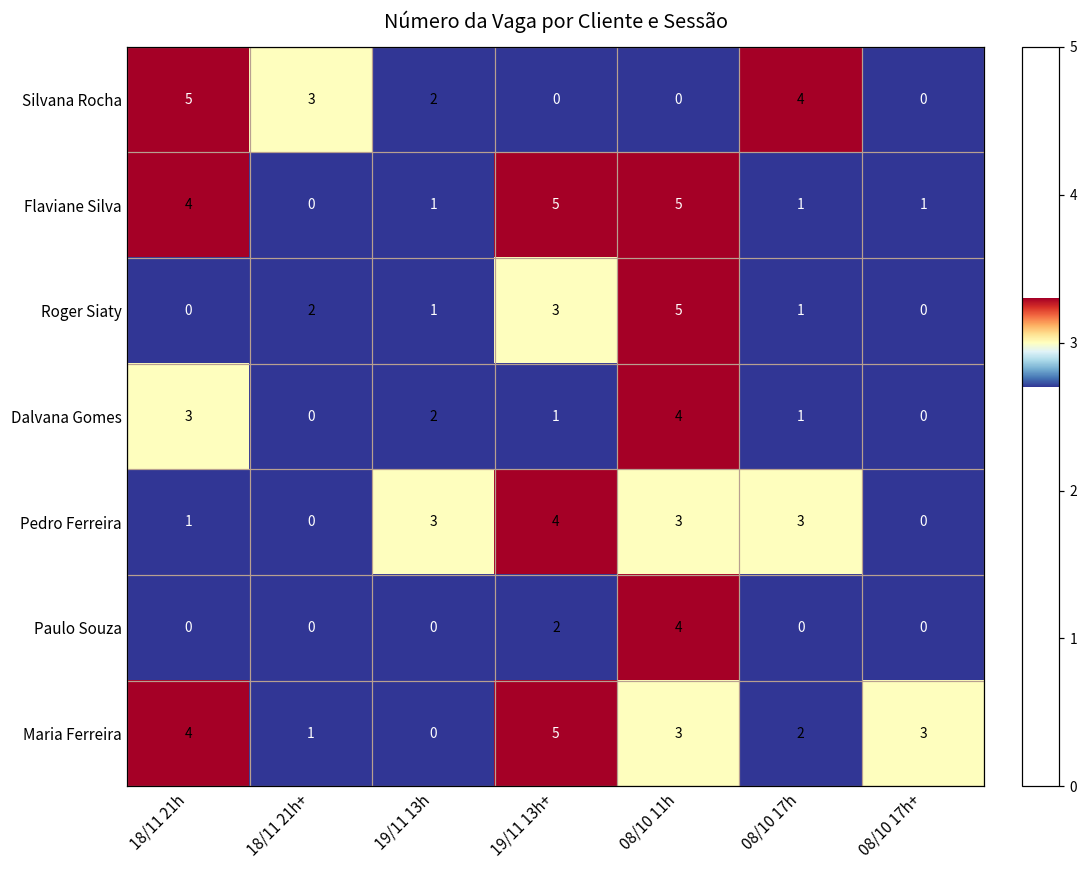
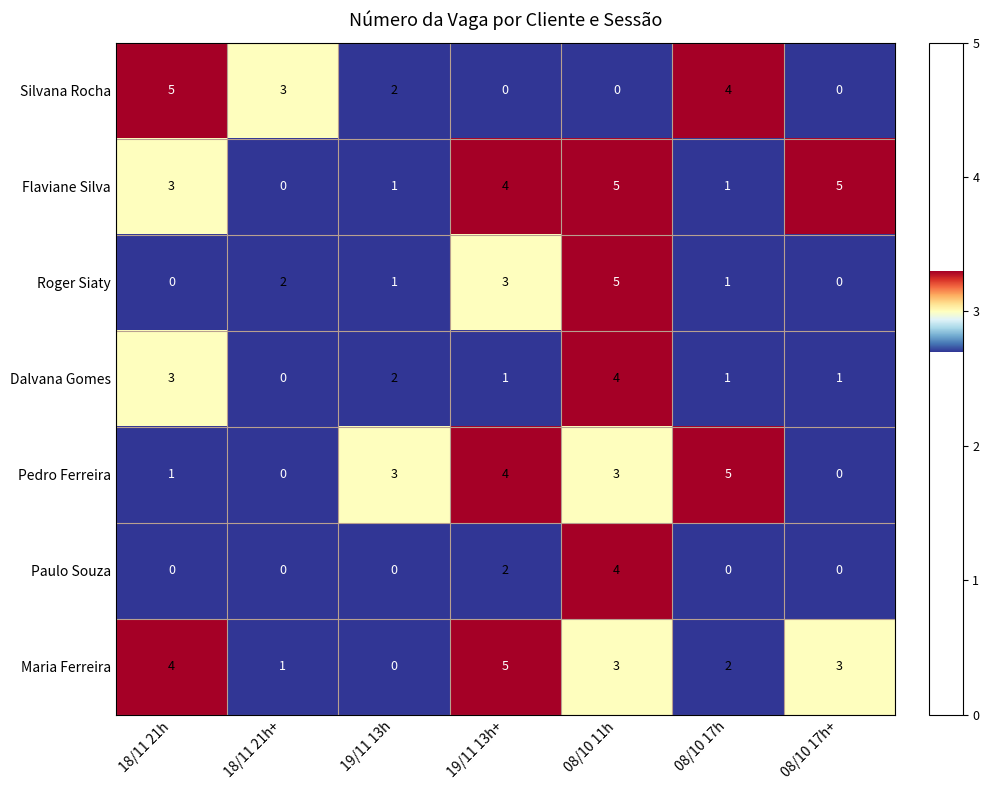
  {
    "Silvana Rocha": {
      "18/11 21h": 5,
      "18/11 21h+": 3,
      "19/11 13h": 2,
      "19/11 13h+": 0,
      "08/10 11h": 0,
      "08/10 17h": 4,
      "08/10 17h+": 0
    },
    "Flaviane Silva": {
-     "18/11 21h": 4,
+     "18/11 21h": 3,
      "18/11 21h+": 0,
      "19/11 13h": 1,
-     "19/11 13h+": 5,
+     "19/11 13h+": 4,
      "08/10 11h": 5,
      "08/10 17h": 1,
-     "08/10 17h+": 1
+     "08/10 17h+": 5
    },
    "Roger Siaty": {
      "18/11 21h": 0,
      "18/11 21h+": 2,
      "19/11 13h": 1,
      "19/11 13h+": 3,
      "08/10 11h": 5,
      "08/10 17h": 1,
      "08/10 17h+": 0
    },
    "Dalvana Gomes": {
      "18/11 21h": 3,
      "18/11 21h+": 0,
      "19/11 13h": 2,
      "19/11 13h+": 1,
      "08/10 11h": 4,
      "08/10 17h": 1,
-     "08/10 17h+": 0
+     "08/10 17h+": 1
    },
    "Pedro Ferreira": {
      "18/11 21h": 1,
      "18/11 21h+": 0,
      "19/11 13h": 3,
      "19/11 13h+": 4,
      "08/10 11h": 3,
-     "08/10 17h": 3,
+     "08/10 17h": 5,
      "08/10 17h+": 0
    },
    "Paulo Souza": {
      "18/11 21h": 0,
      "18/11 21h+": 0,
      "19/11 13h": 0,
      "19/11 13h+": 2,
      "08/10 11h": 4,
      "08/10 17h": 0,
      "08/10 17h+": 0
    },
    "Maria Ferreira": {
      "18/11 21h": 4,
      "18/11 21h+": 1,
      "19/11 13h": 0,
      "19/11 13h+": 5,
      "08/10 11h": 3,
      "08/10 17h": 2,
      "08/10 17h+": 3
    }
  }
